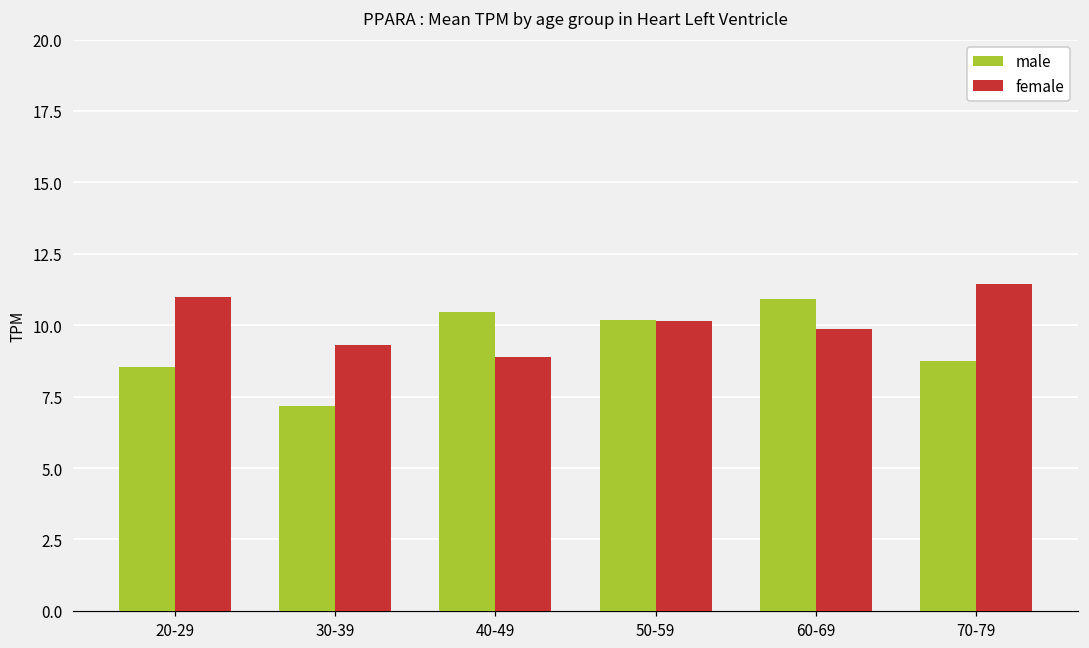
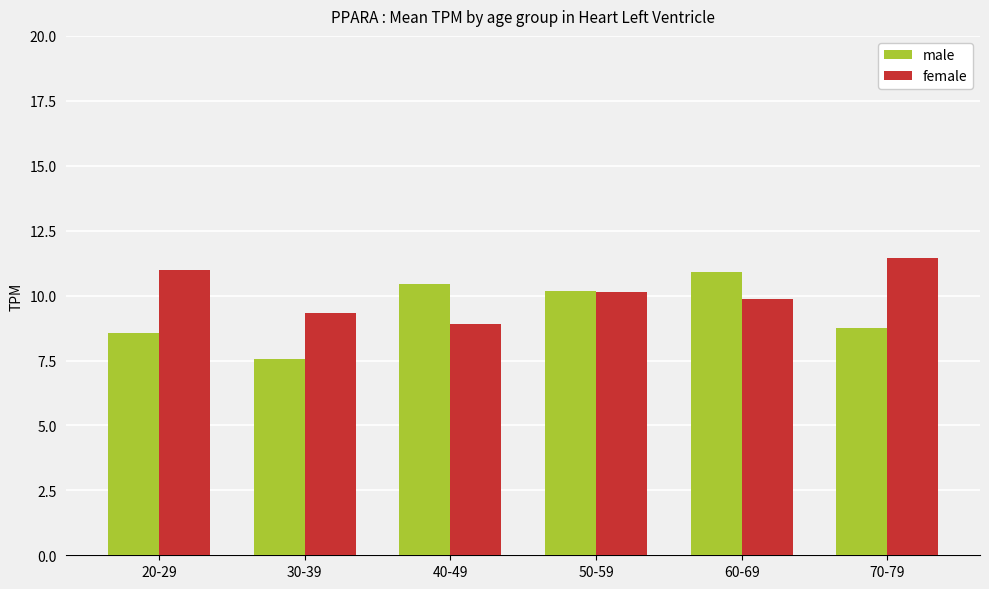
  {
    "male": {
      "20-29": 8.5,
-     "30-39": 7.2,
+     "30-39": 7.6,
      "40-49": 10.5,
      "50-59": 10.2,
      "60-69": 10.9,
      "70-79": 8.8
    },
    "female": {
      "20-29": 11.0,
      "30-39": 9.3,
      "40-49": 8.9,
      "50-59": 10.2,
      "60-69": 9.9,
      "70-79": 11.4
    }
  }
